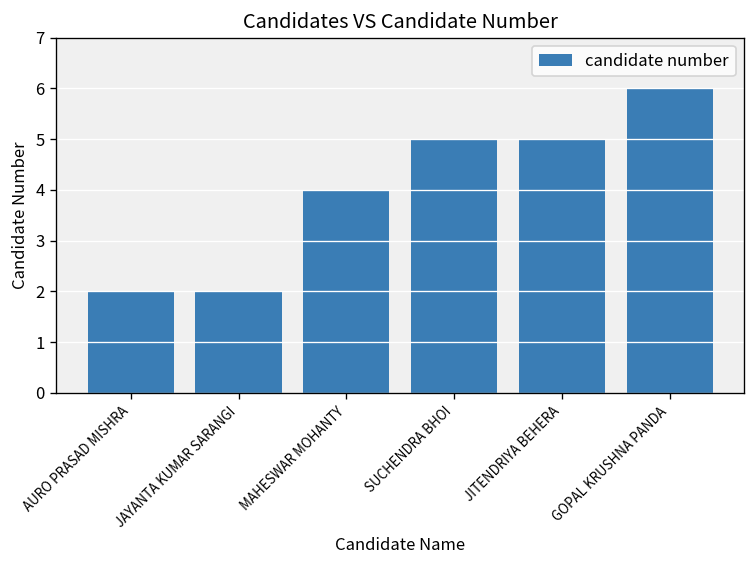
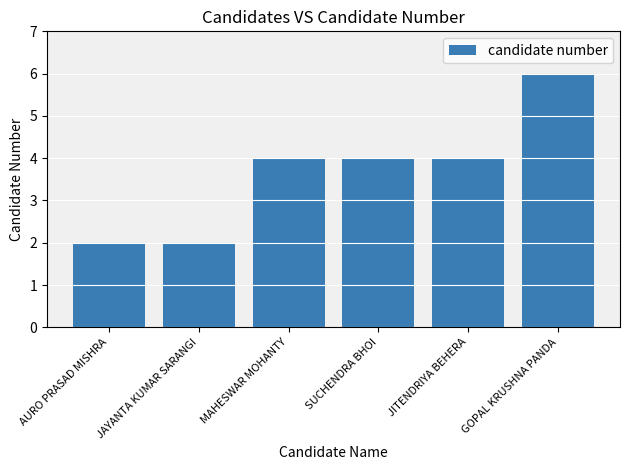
  {
    "AURO PRASAD MISHRA": 2,
    "JAYANTA KUMAR SARANGI": 2,
    "MAHESWAR MOHANTY": 4,
-   "SUCHENDRA BHOI": 5,
-   "JITENDRIYA BEHERA": 5,
+   "SUCHENDRA BHOI": 4,
+   "JITENDRIYA BEHERA": 4,
    "GOPAL KRUSHNA PANDA": 6
  }
